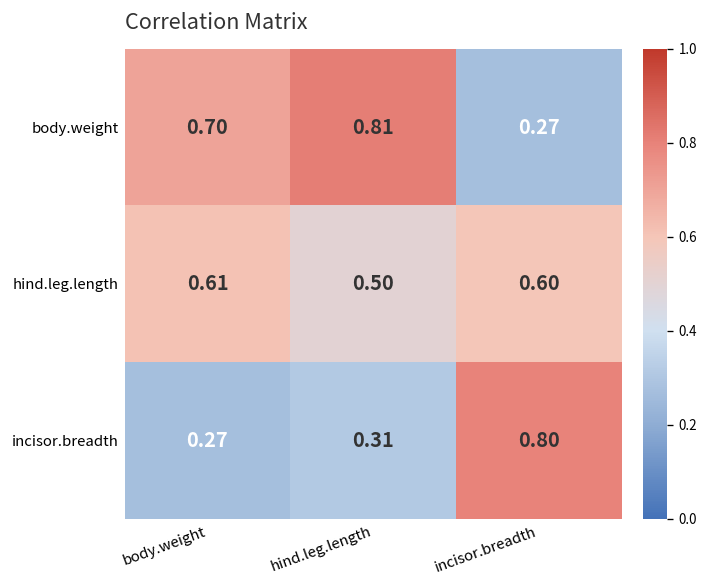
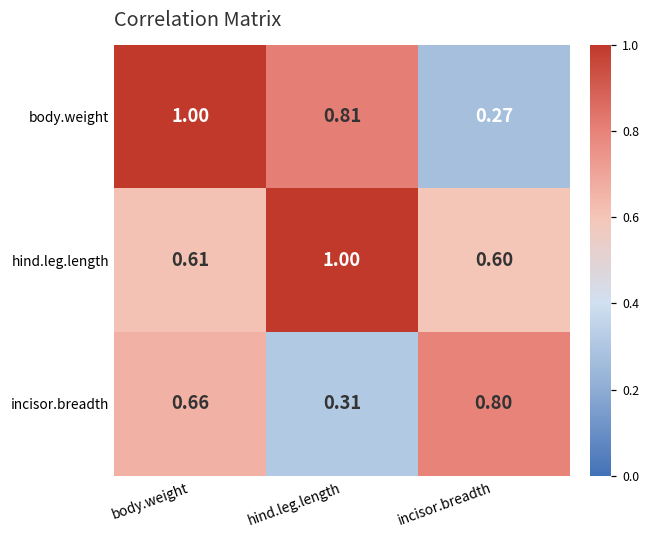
  {
    "body.weight": {
-     "body.weight": 0.70,
+     "body.weight": 1.00,
      "hind.leg.length": 0.81,
      "incisor.breadth": 0.27
    },
    "hind.leg.length": {
      "body.weight": 0.61,
-     "hind.leg.length": 0.50,
+     "hind.leg.length": 1.00,
      "incisor.breadth": 0.60
    },
    "incisor.breadth": {
-     "body.weight": 0.27,
+     "body.weight": 0.66,
      "hind.leg.length": 0.31,
      "incisor.breadth": 0.80
    }
  }
